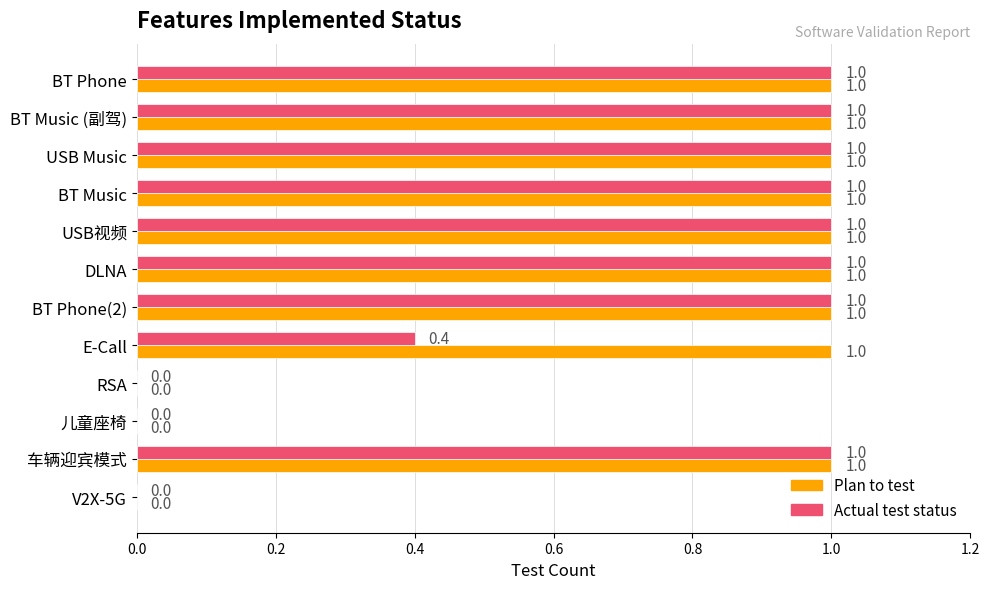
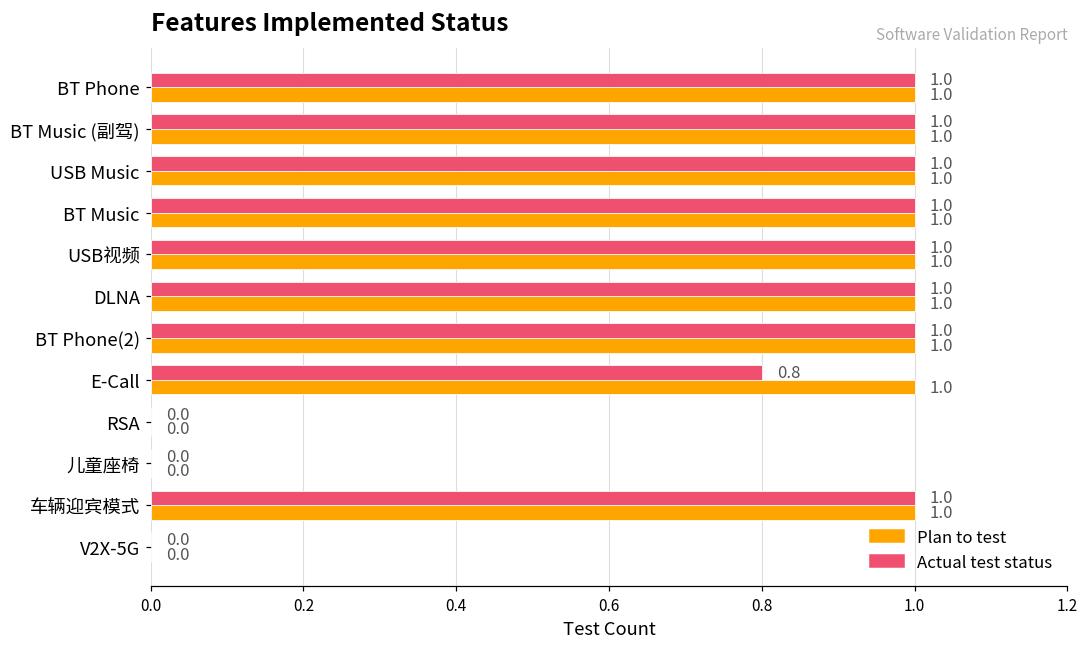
  {
    "Plan to test": {
      "E-Call": 1.0
    },
    "Actual test status": {
-     "E-Call": 0.4
+     "E-Call": 0.8
    }
  }
